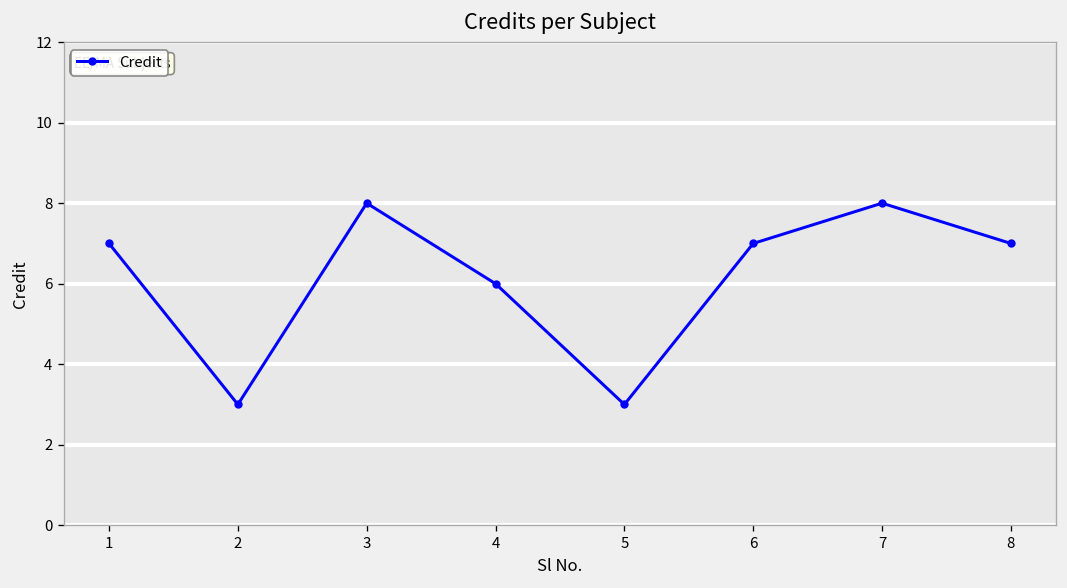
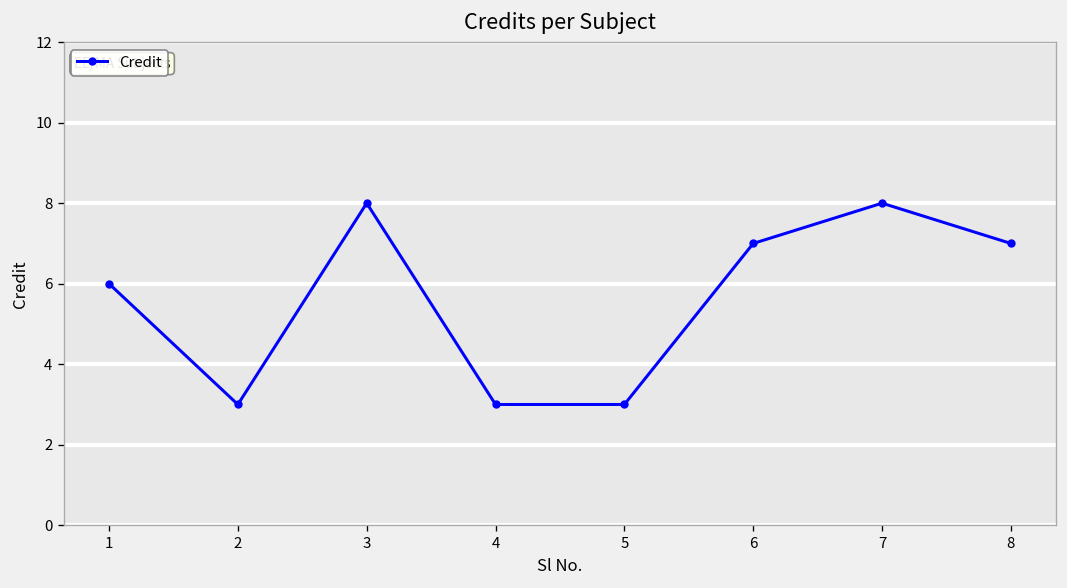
  {
-   "1": 7,
+   "1": 6,
    "2": 3,
    "3": 8,
-   "4": 6,
+   "4": 3,
    "5": 3,
    "6": 7,
    "7": 8,
    "8": 7
  }
